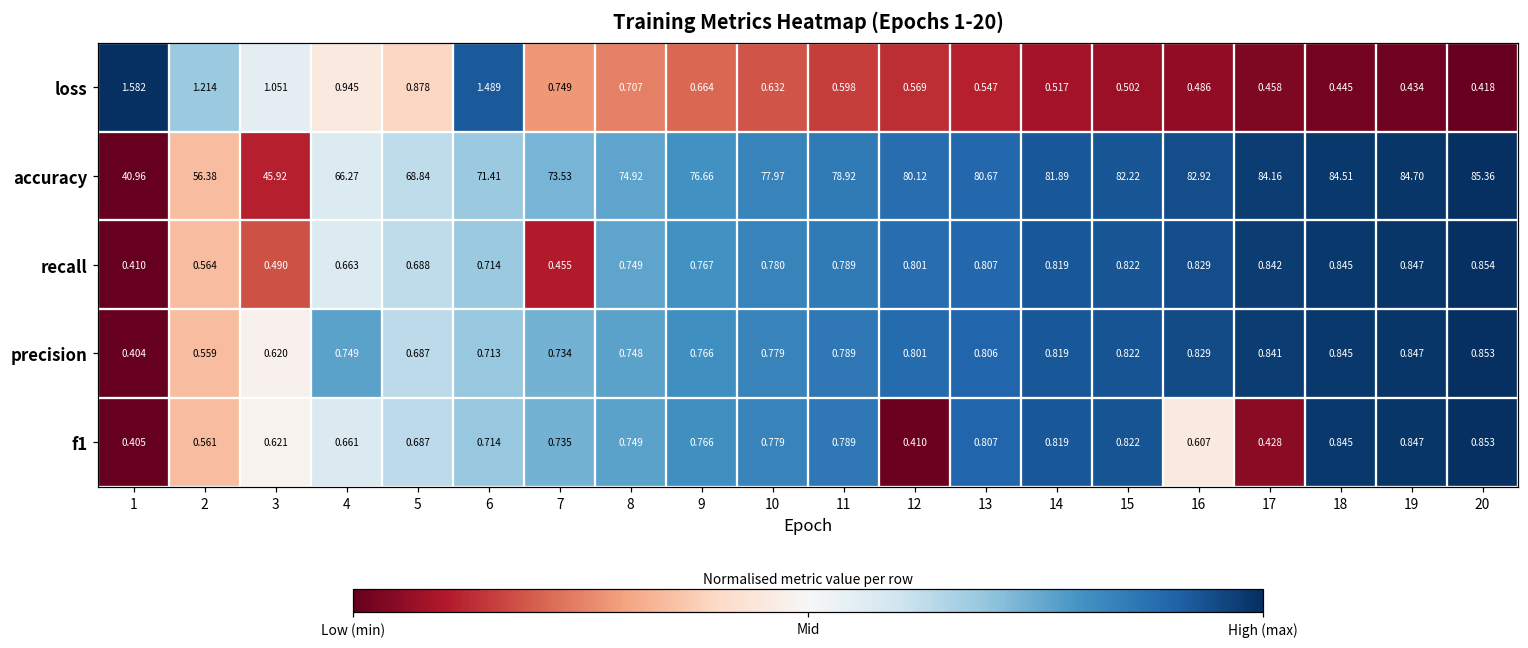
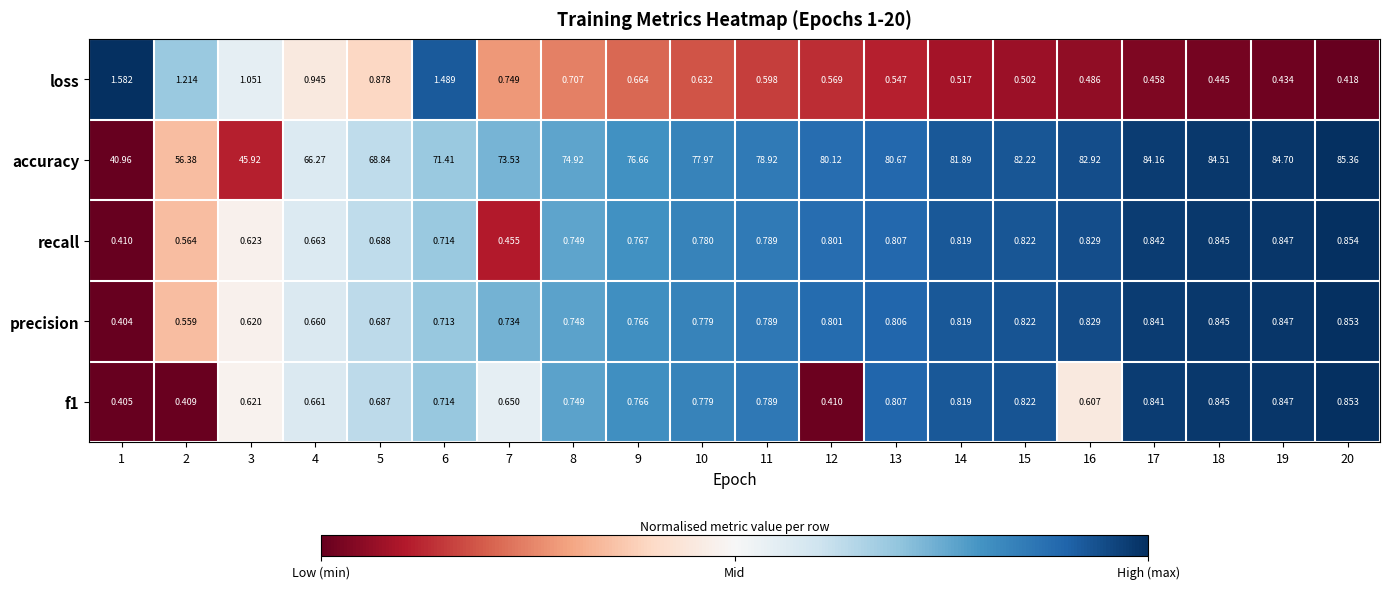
  {
    "loss": {
      "1": 1.582,
      "2": 1.214,
      "3": 1.051,
      "4": 0.945,
      "5": 0.878,
      "6": 1.489,
      "7": 0.749,
      "8": 0.707,
      "9": 0.664,
      "10": 0.632,
      "11": 0.598,
      "12": 0.569,
      "13": 0.547,
      "14": 0.517,
      "15": 0.502,
      "16": 0.486,
      "17": 0.458,
      "18": 0.445,
      "19": 0.434,
      "20": 0.418
    },
    "accuracy": {
      "1": 40.96,
      "2": 56.38,
      "3": 45.92,
      "4": 66.27,
      "5": 68.84,
      "6": 71.41,
      "7": 73.53,
      "8": 74.92,
      "9": 76.66,
      "10": 77.97,
      "11": 78.92,
      "12": 80.12,
      "13": 80.67,
      "14": 81.89,
      "15": 82.22,
      "16": 82.92,
      "17": 84.16,
      "18": 84.51,
      "19": 84.70,
      "20": 85.36
    },
    "recall": {
      "1": 0.410,
      "2": 0.564,
-     "3": 0.490,
+     "3": 0.623,
      "4": 0.663,
      "5": 0.688,
      "6": 0.714,
      "7": 0.455,
      "8": 0.749,
      "9": 0.767,
      "10": 0.780,
      "11": 0.789,
      "12": 0.801,
      "13": 0.807,
      "14": 0.819,
      "15": 0.822,
      "16": 0.829,
      "17": 0.842,
      "18": 0.845,
      "19": 0.847,
      "20": 0.854
    },
    "precision": {
      "1": 0.404,
      "2": 0.559,
      "3": 0.620,
-     "4": 0.749,
+     "4": 0.660,
      "5": 0.687,
      "6": 0.713,
      "7": 0.734,
      "8": 0.748,
      "9": 0.766,
      "10": 0.779,
      "11": 0.789,
      "12": 0.801,
      "13": 0.806,
      "14": 0.819,
      "15": 0.822,
      "16": 0.829,
      "17": 0.841,
      "18": 0.845,
      "19": 0.847,
      "20": 0.853
    },
    "f1": {
      "1": 0.405,
-     "2": 0.561,
+     "2": 0.409,
      "3": 0.621,
      "4": 0.661,
      "5": 0.687,
      "6": 0.714,
-     "7": 0.735,
+     "7": 0.650,
      "8": 0.749,
      "9": 0.766,
      "10": 0.779,
      "11": 0.789,
      "12": 0.410,
      "13": 0.807,
      "14": 0.819,
      "15": 0.822,
      "16": 0.607,
-     "17": 0.428,
+     "17": 0.841,
      "18": 0.845,
      "19": 0.847,
      "20": 0.853
    }
  }
